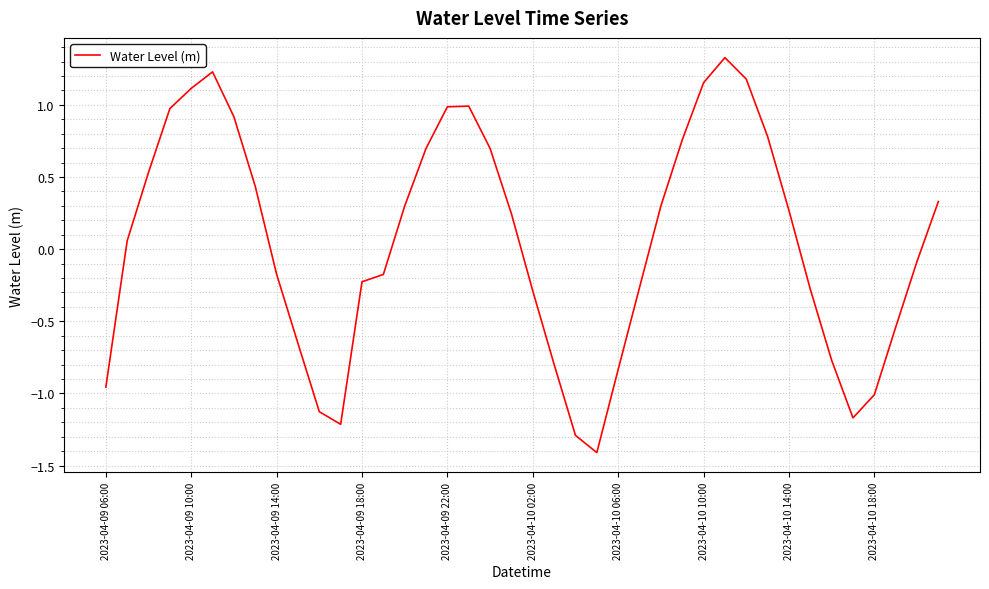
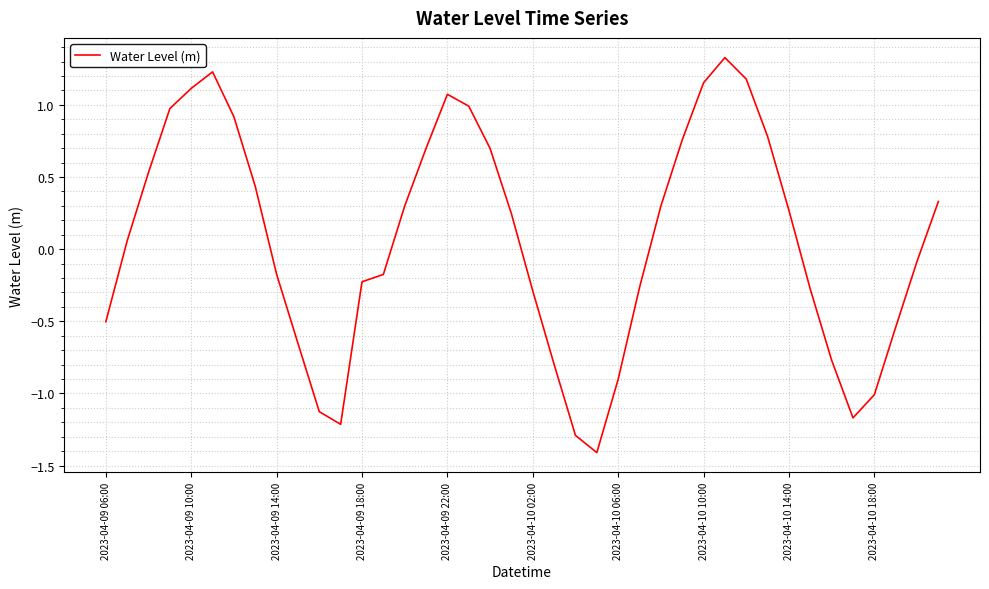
  {
-   "2023-04-09 06:00": -0.96,
+   "2023-04-09 06:00": -0.50,
    "2023-04-09 10:00": 1.11,
    "2023-04-09 14:00": -0.17,
    "2023-04-09 18:00": -0.23,
-   "2023-04-09 22:00": 0.99,
+   "2023-04-09 22:00": 1.07,
    "2023-04-10 02:00": -0.29,
-   "2023-04-10 06:00": -0.83,
+   "2023-04-10 06:00": -0.90,
    "2023-04-10 10:00": 1.15,
    "2023-04-10 14:00": 0.27,
    "2023-04-10 18:00": -1.01
  }
